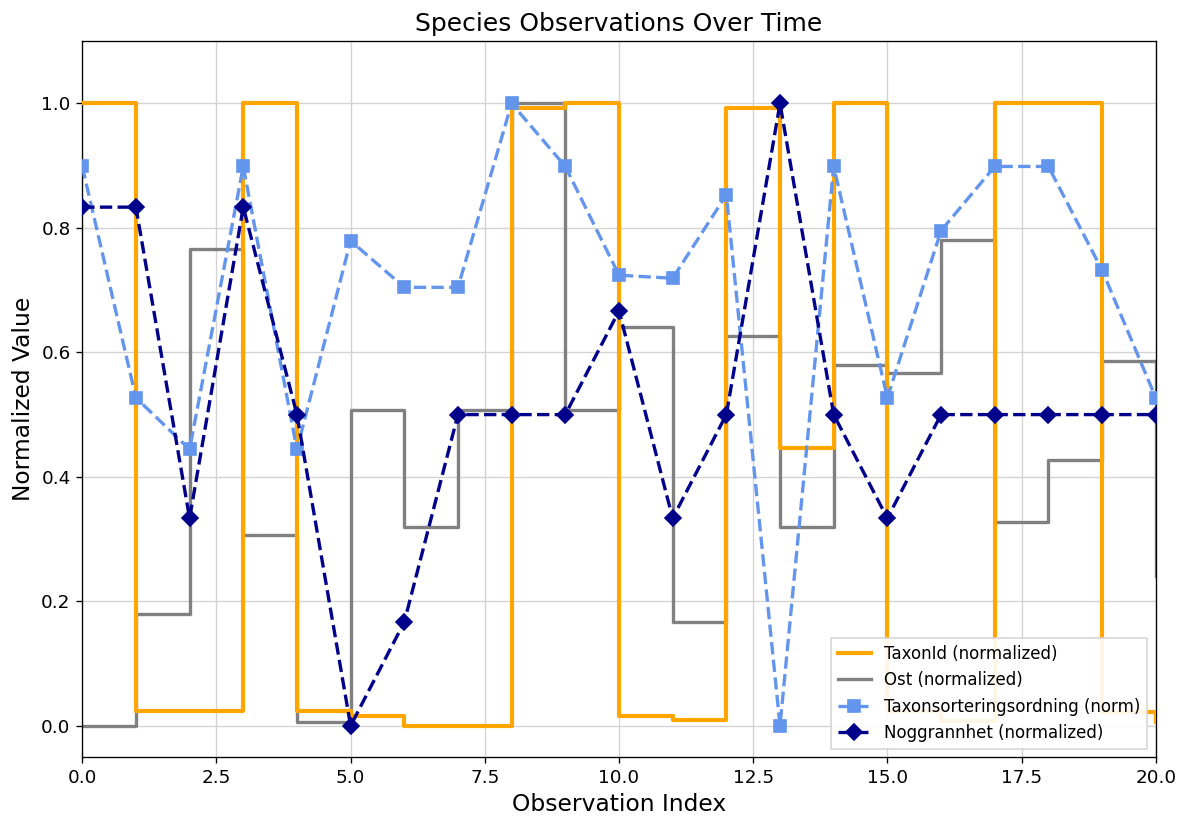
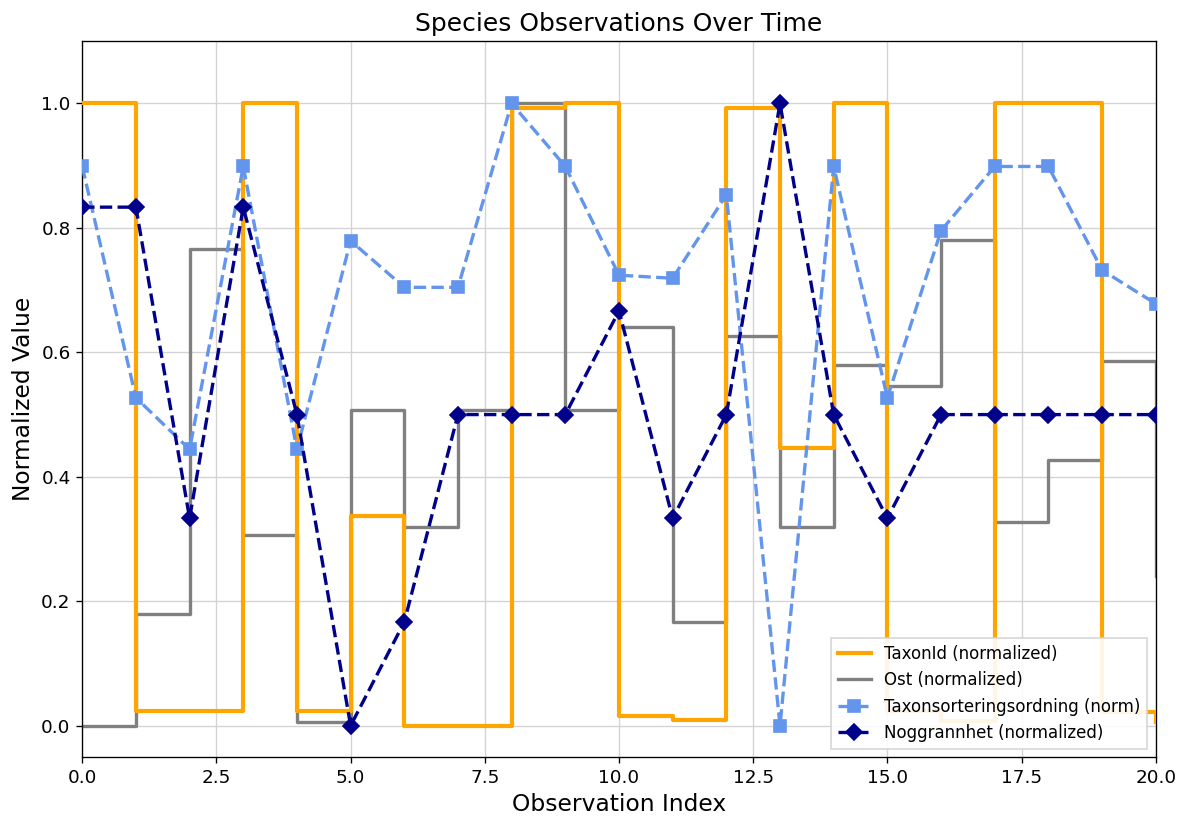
  {
    "TaxonId (normalized)": {
      "0.0": 1.00,
-     "5.0": 0.02,
+     "5.0": 0.34,
      "10.0": 0.02,
      "20.0": 0.01
    },
    "Ost (normalized)": {
      "0.0": 0.00,
      "5.0": 0.51,
      "10.0": 0.64,
-     "15.0": 0.57,
+     "15.0": 0.55,
      "20.0": 0.24
    },
    "Taxonsorteringsordning (norm)": {
      "0.0": 0.90,
      "5.0": 0.78,
      "10.0": 0.72,
      "15.0": 0.53,
-     "20.0": 0.53
+     "20.0": 0.68
    },
    "Noggrannhet (normalized)": {
      "0.0": 0.83,
      "5.0": 0.00,
      "10.0": 0.67,
      "15.0": 0.33,
      "20.0": 0.50
    }
  }
